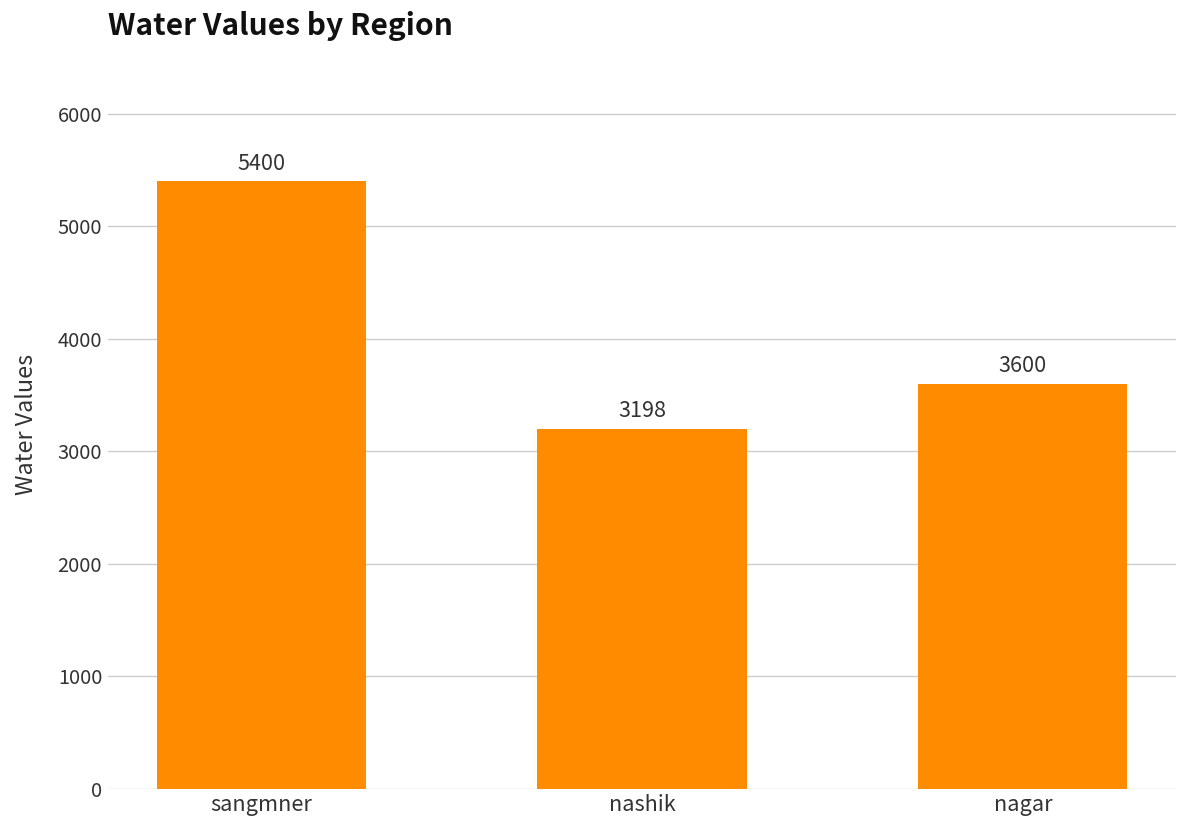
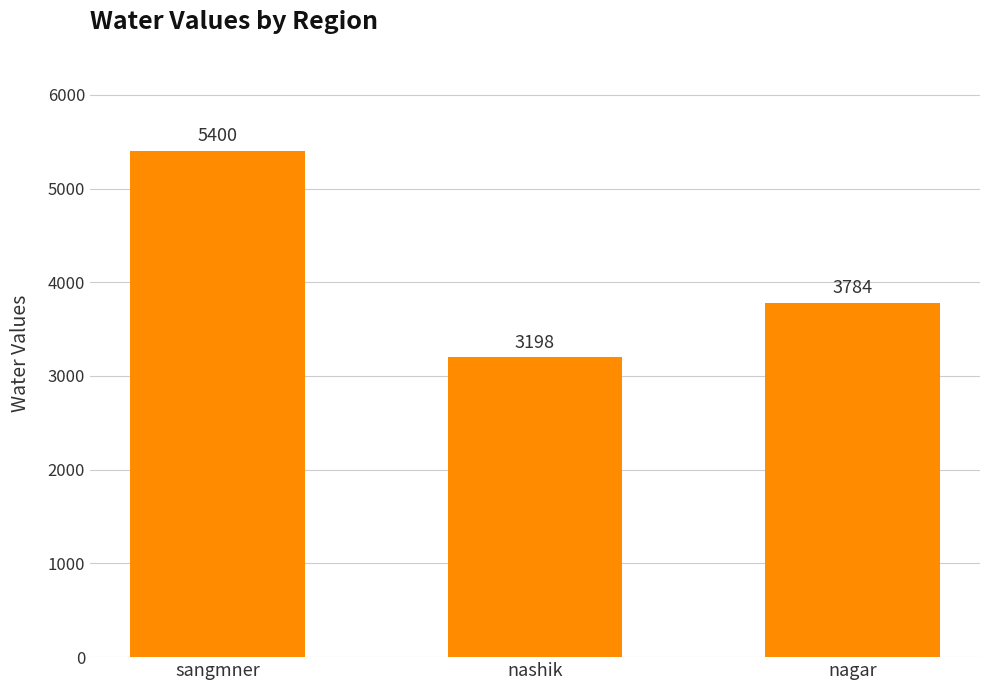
  {
    "sangmner": 5400,
    "nashik": 3198,
-   "nagar": 3600
+   "nagar": 3784
  }
